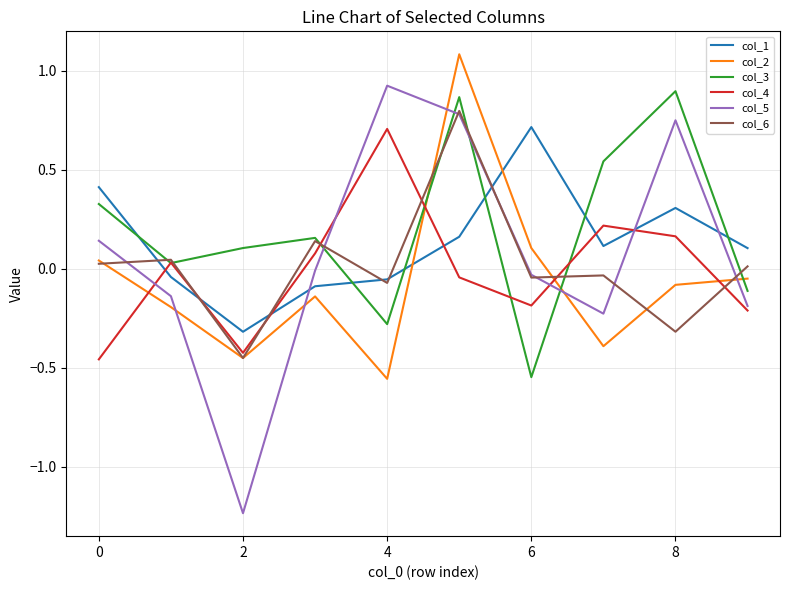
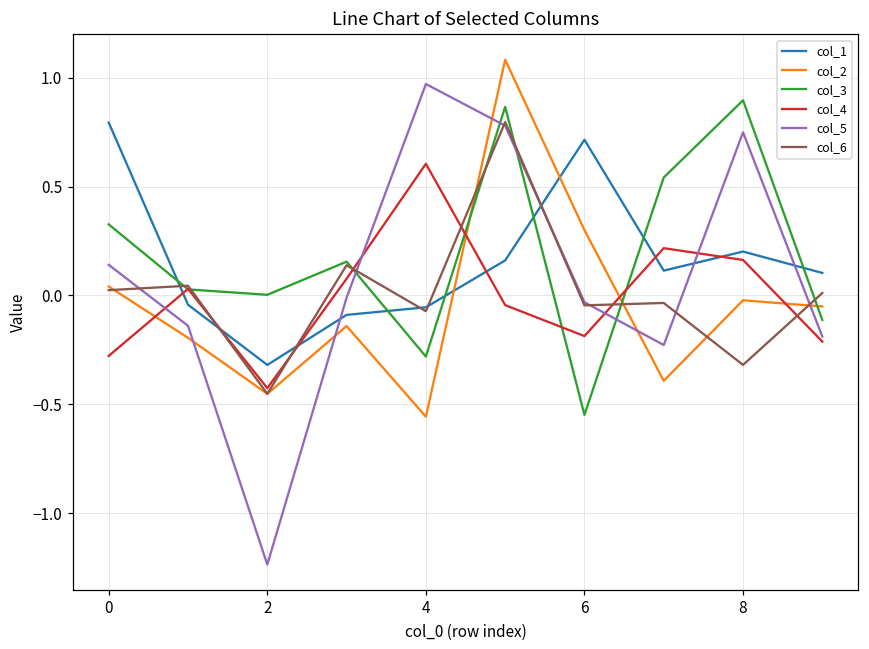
  {
    "col_1": {
-     "0": 0.41,
+     "0": 0.79,
      "2": -0.32,
      "4": -0.05,
      "6": 0.71,
-     "8": 0.31
+     "8": 0.20
    },
    "col_2": {
      "0": 0.04,
      "4": -0.56,
-     "6": 0.10,
-     "8": -0.08
+     "6": 0.30,
+     "8": -0.02
    },
    "col_3": {
      "0": 0.33,
-     "2": 0.10,
+     "2": 0.00,
      "4": -0.28,
      "6": -0.55,
      "8": 0.90
    },
    "col_4": {
-     "0": -0.46,
+     "0": -0.28,
      "2": -0.43,
-     "4": 0.71,
+     "4": 0.60,
      "6": -0.19,
      "8": 0.16
    },
    "col_5": {
      "0": 0.14,
      "2": -1.24,
-     "4": 0.92,
+     "4": 0.97,
      "6": -0.03,
      "8": 0.75
    },
    "col_6": {
      "0": 0.02,
      "4": -0.07,
      "6": -0.05,
      "8": -0.32
    }
  }
